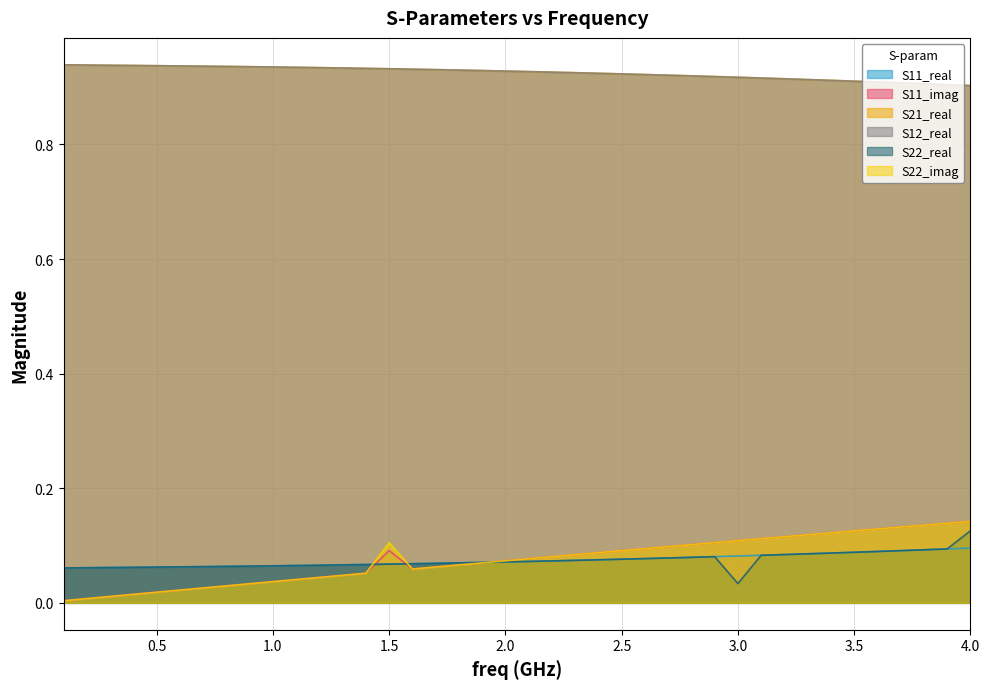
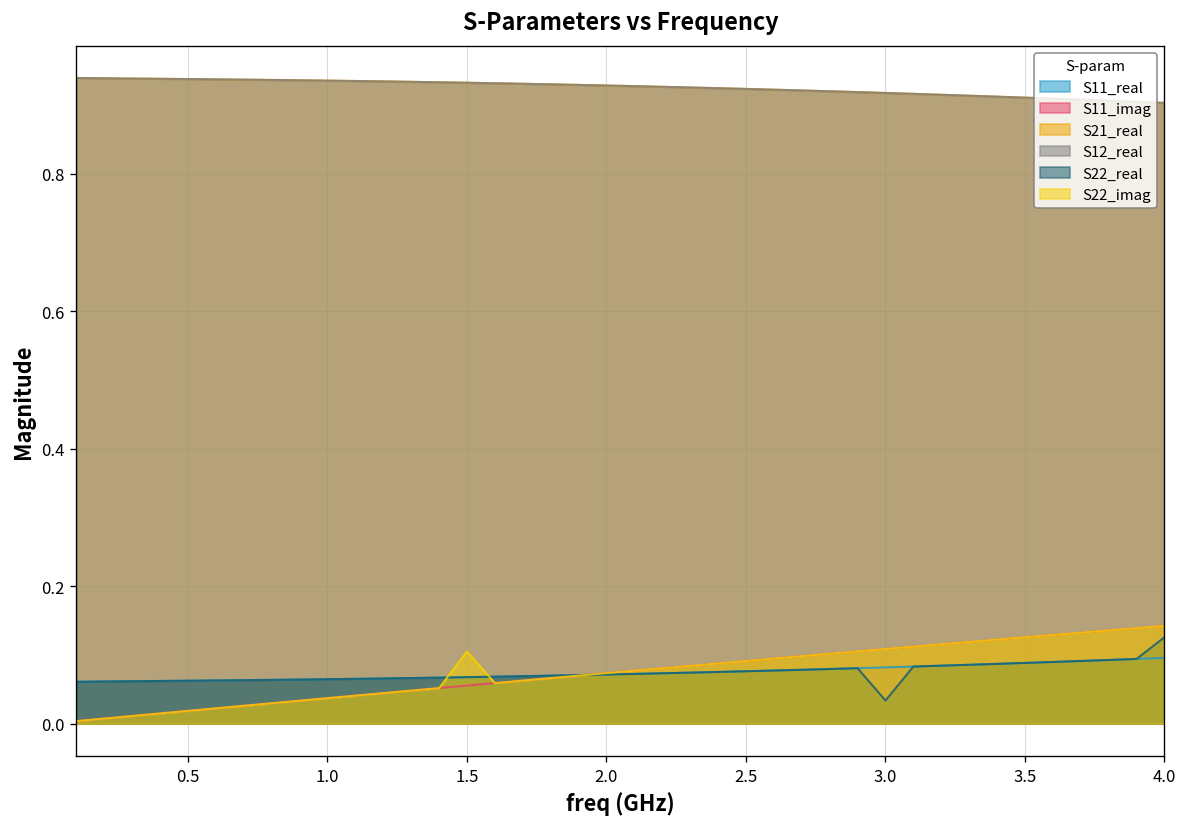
  {
    "S11_real": {
      "3.0": 0.08,
      "4.0": 0.10
    },
    "S11_imag": {
-     "1.5": 0.09
+     "1.5": 0.06
    },
    "S12_real": {
      "0.5": 0.94,
      "1.0": 0.94,
      "1.5": 0.93,
      "2.0": 0.93,
      "2.5": 0.92,
      "3.0": 0.92,
      "3.5": 0.91,
      "4.0": 0.90
    },
    "S22_real": {
      "3.0": 0.03,
      "4.0": 0.13
    },
    "S22_imag": {
      "1.5": 0.11
    }
  }
